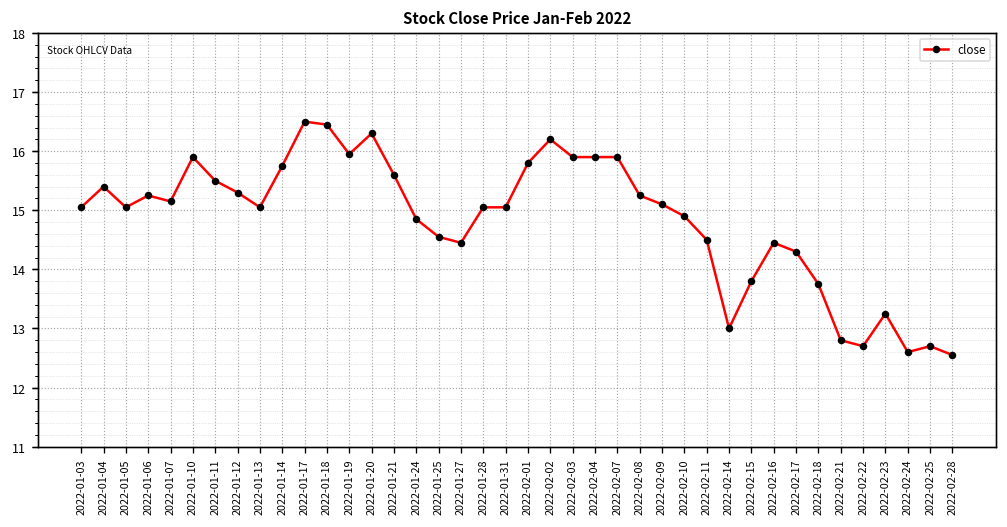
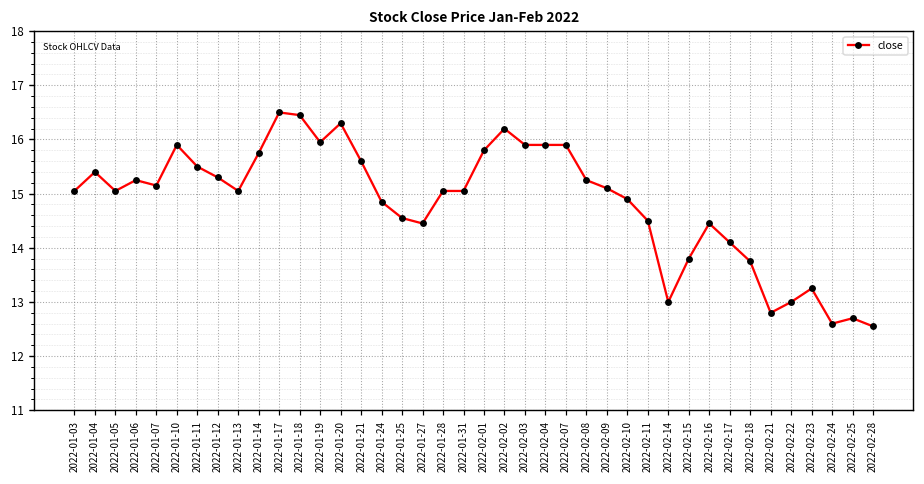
  {
    "2022-01-03": 15.1,
    "2022-01-04": 15.4,
    "2022-01-05": 15.1,
    "2022-01-06": 15.3,
    "2022-01-07": 15.2,
    "2022-01-10": 15.9,
    "2022-01-11": 15.5,
    "2022-01-12": 15.3,
    "2022-01-13": 15.1,
    "2022-01-14": 15.8,
    "2022-01-17": 16.5,
    "2022-01-18": 16.5,
    "2022-01-19": 16.0,
    "2022-01-20": 16.3,
    "2022-01-21": 15.6,
    "2022-01-24": 14.9,
    "2022-01-25": 14.6,
    "2022-01-27": 14.5,
    "2022-01-28": 15.1,
    "2022-01-31": 15.1,
    "2022-02-01": 15.8,
    "2022-02-02": 16.2,
    "2022-02-03": 15.9,
    "2022-02-04": 15.9,
    "2022-02-07": 15.9,
    "2022-02-08": 15.3,
    "2022-02-09": 15.1,
    "2022-02-10": 14.9,
    "2022-02-11": 14.5,
    "2022-02-14": 13.0,
    "2022-02-15": 13.8,
    "2022-02-16": 14.5,
-   "2022-02-17": 14.3,
+   "2022-02-17": 14.1,
    "2022-02-18": 13.8,
    "2022-02-21": 12.8,
-   "2022-02-22": 12.7,
+   "2022-02-22": 13.0,
    "2022-02-23": 13.3,
    "2022-02-24": 12.6,
    "2022-02-25": 12.7,
    "2022-02-28": 12.6
  }
